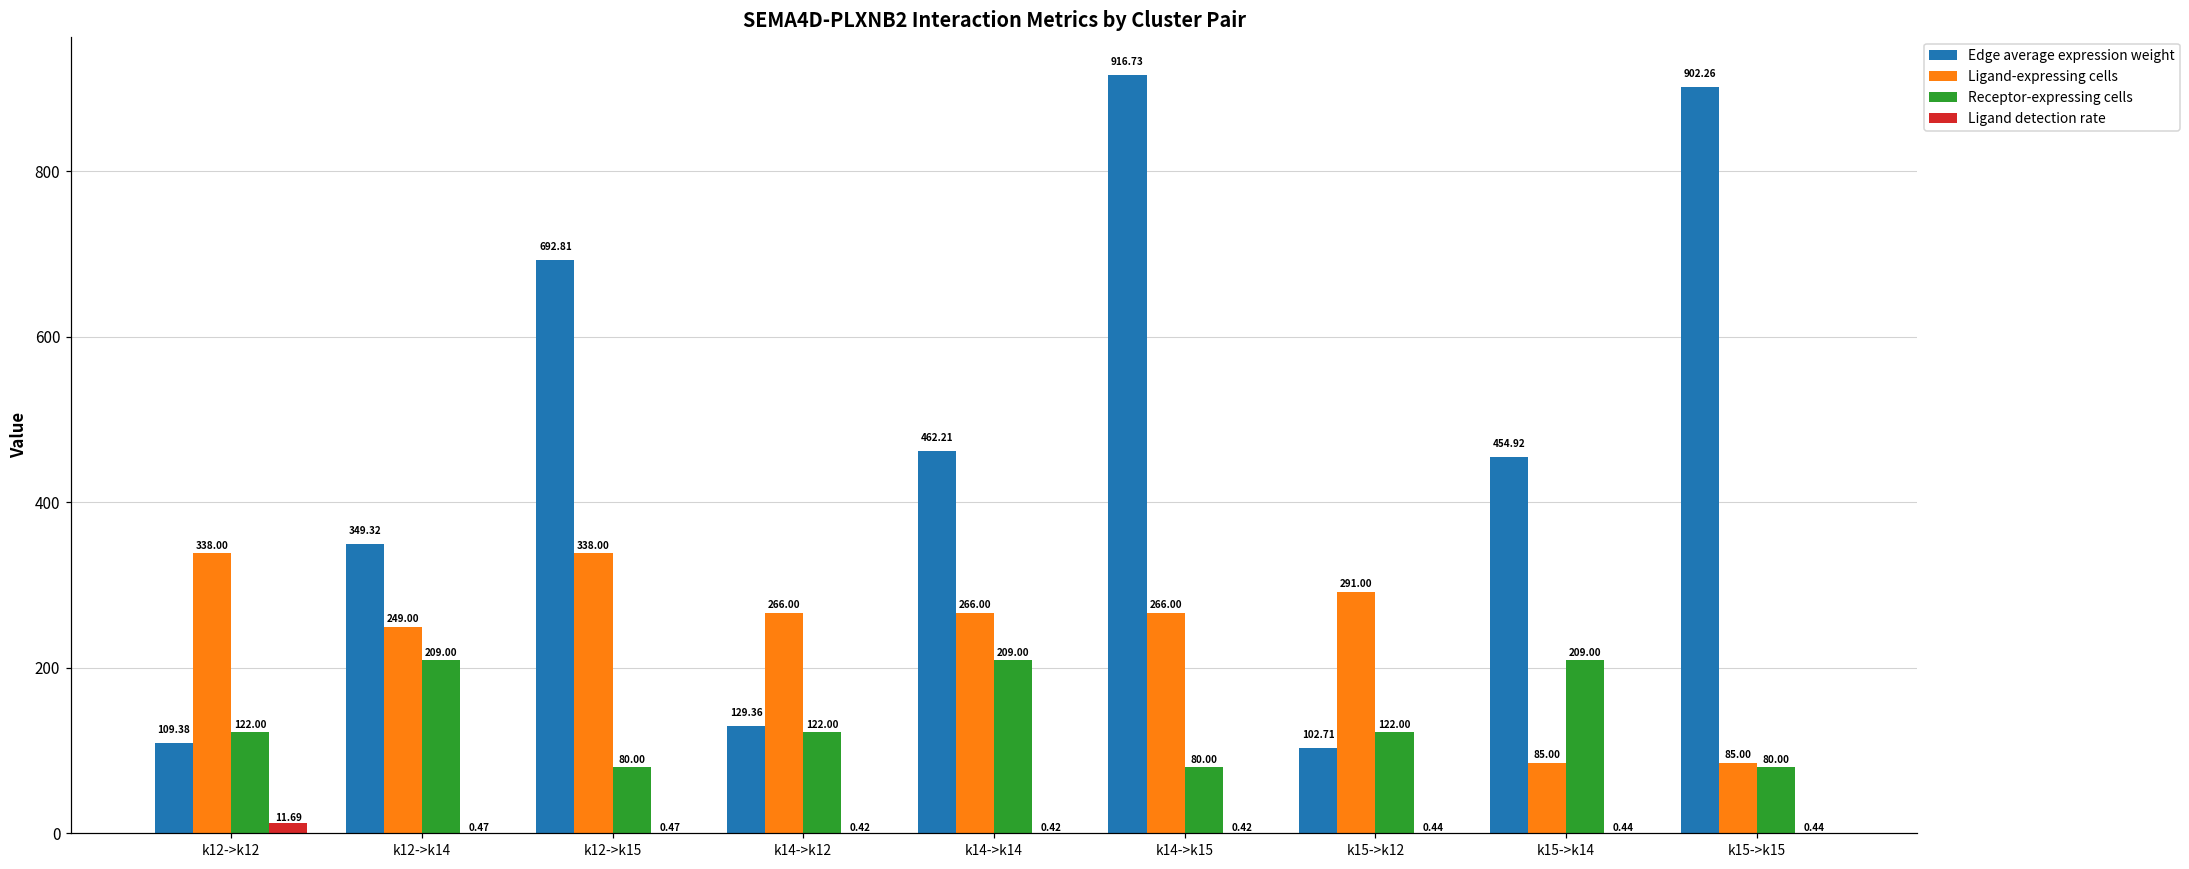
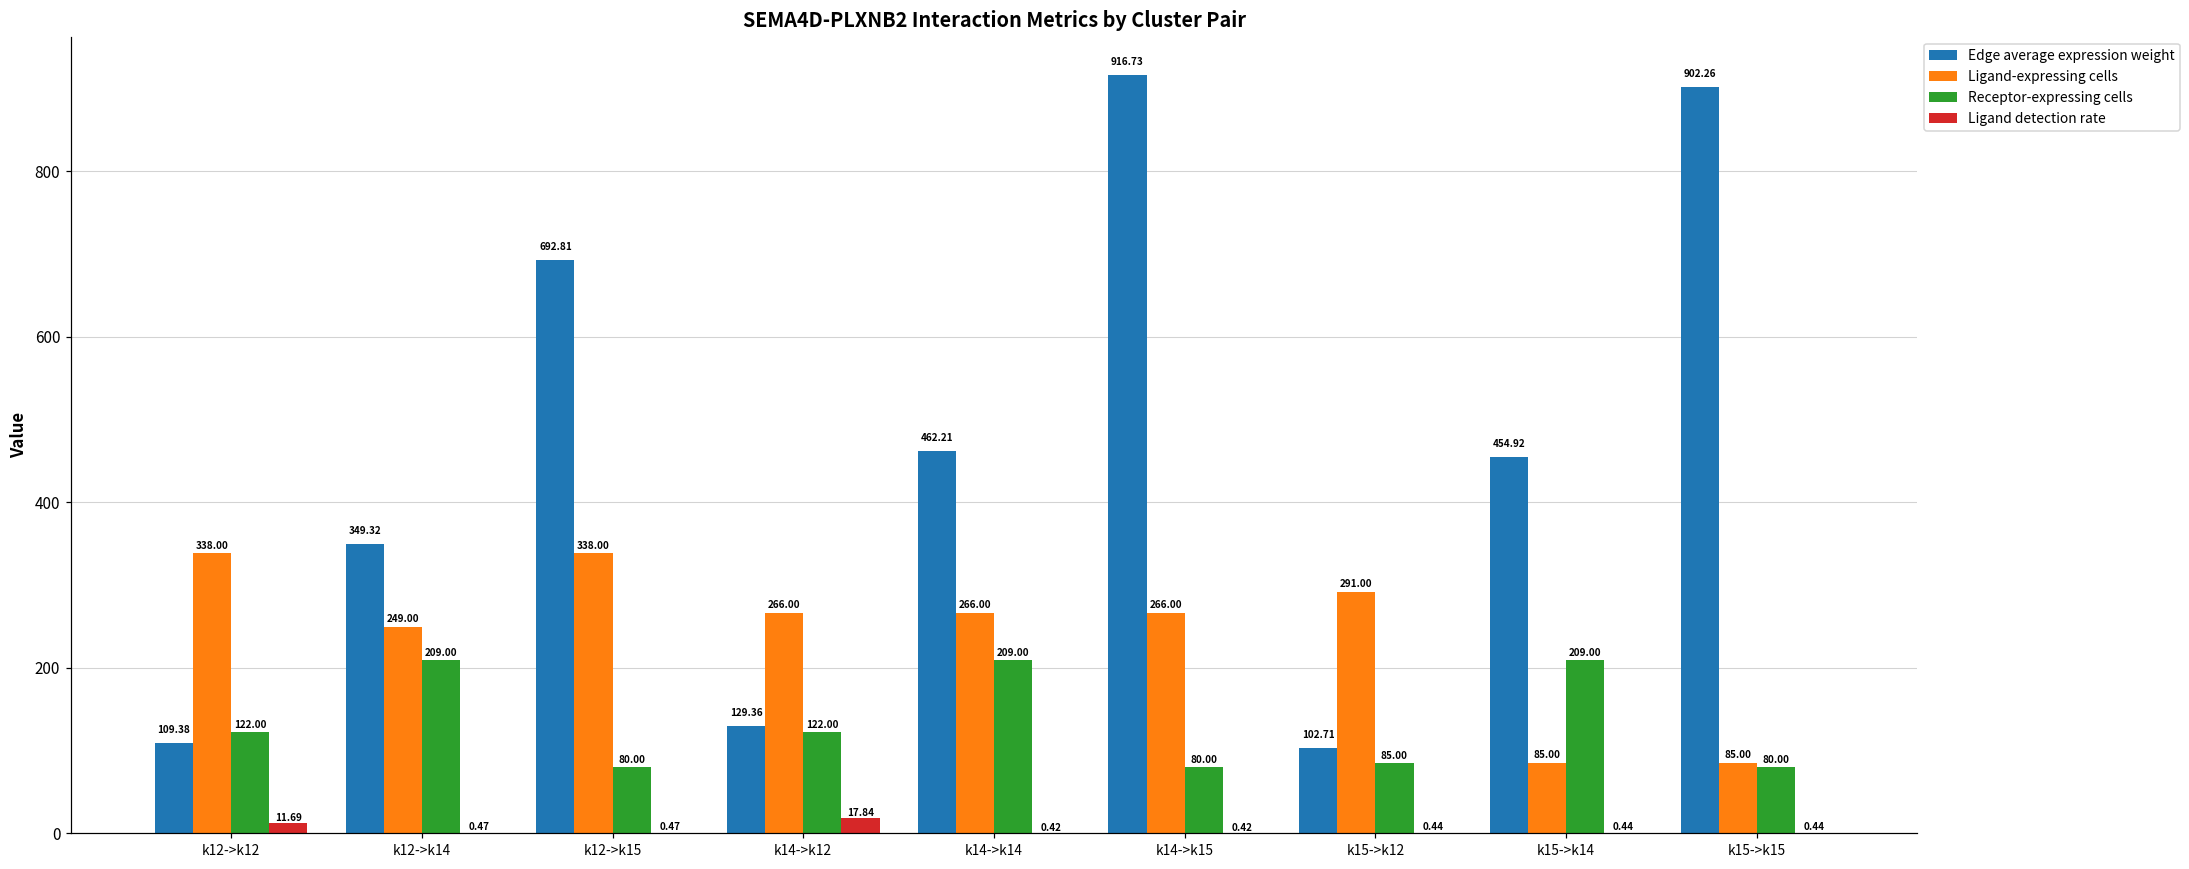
  {
    "Edge average expression weight": {
      "k12->k12": 109.38,
      "k12->k14": 349.32,
      "k12->k15": 692.81,
      "k14->k12": 129.36,
      "k14->k14": 462.21,
      "k14->k15": 916.73,
      "k15->k12": 102.71,
      "k15->k14": 454.92,
      "k15->k15": 902.26
    },
    "Ligand-expressing cells": {
      "k12->k12": 338.00,
      "k12->k14": 249.00,
      "k12->k15": 338.00,
      "k14->k12": 266.00,
      "k14->k14": 266.00,
      "k14->k15": 266.00,
      "k15->k12": 291.00,
      "k15->k14": 85.00,
      "k15->k15": 85.00
    },
    "Receptor-expressing cells": {
      "k12->k12": 122.00,
      "k12->k14": 209.00,
      "k12->k15": 80.00,
      "k14->k12": 122.00,
      "k14->k14": 209.00,
      "k14->k15": 80.00,
-     "k15->k12": 122.00,
+     "k15->k12": 85.00,
      "k15->k14": 209.00,
      "k15->k15": 80.00
    },
    "Ligand detection rate": {
      "k12->k12": 11.69,
      "k12->k14": 0.47,
      "k12->k15": 0.47,
-     "k14->k12": 0.42,
+     "k14->k12": 17.84,
      "k14->k14": 0.42,
      "k14->k15": 0.42,
      "k15->k12": 0.44,
      "k15->k14": 0.44,
      "k15->k15": 0.44
    }
  }
